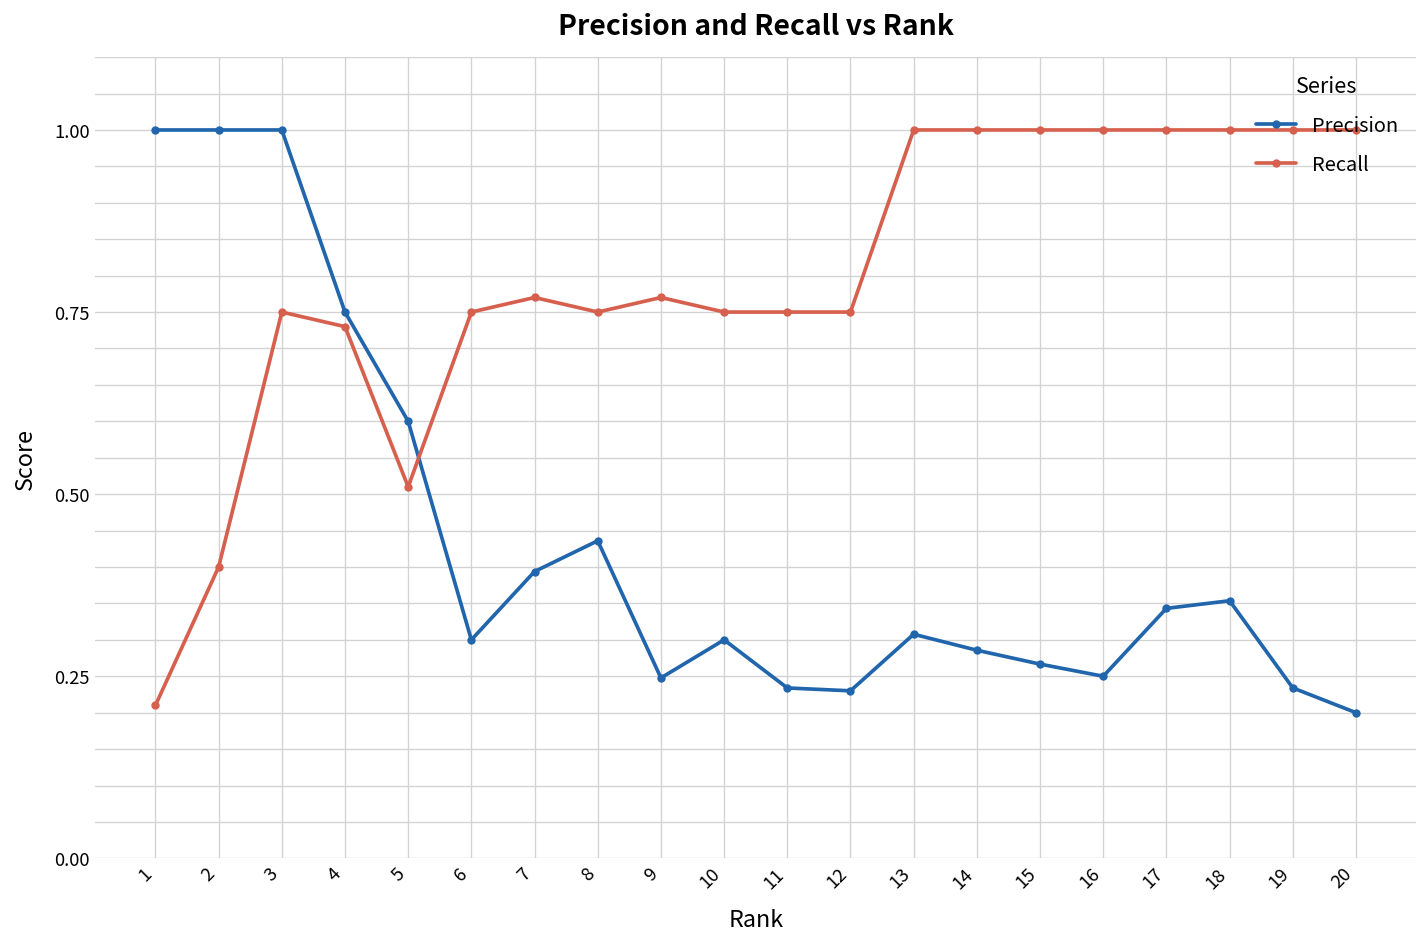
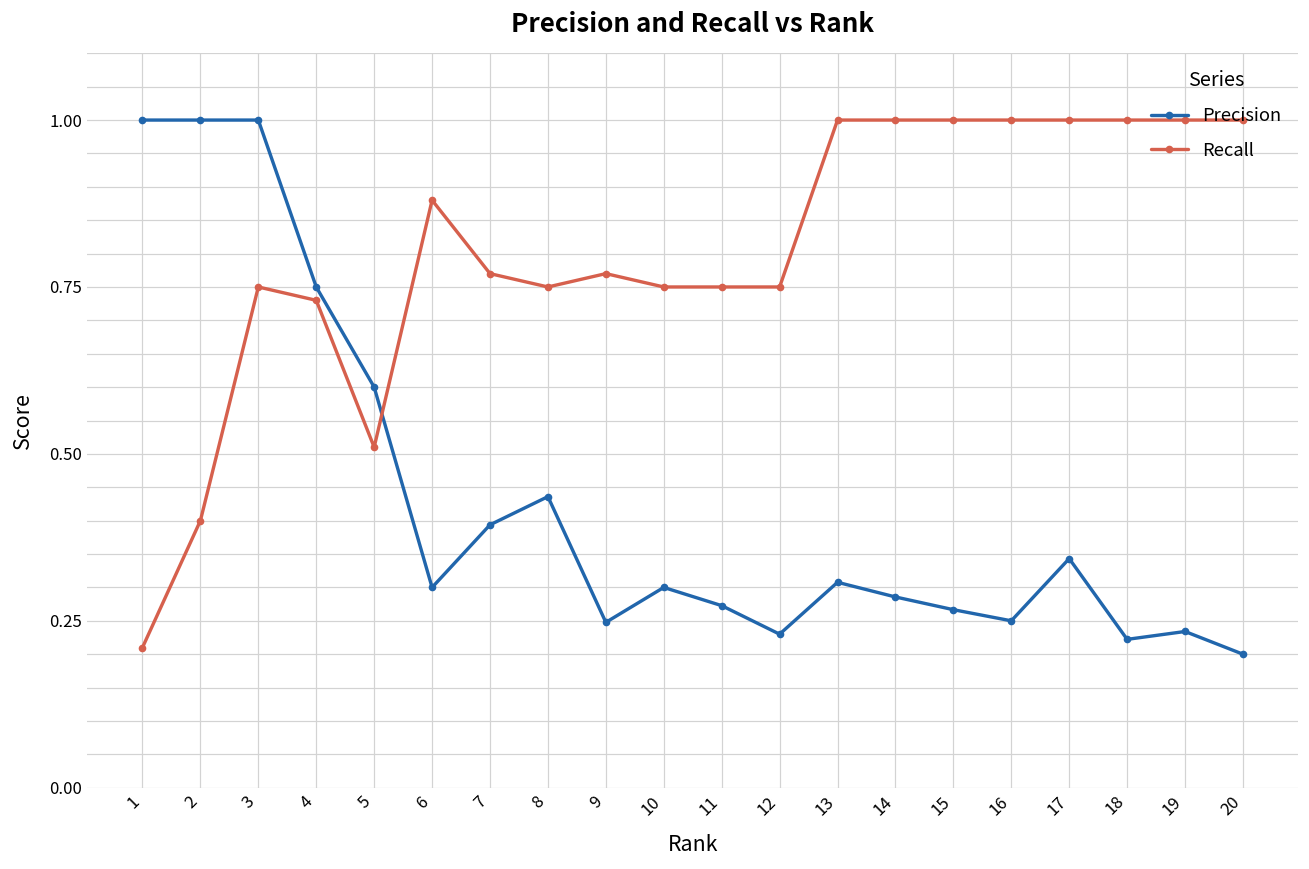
  {
    "Precision": {
      "1": 1.00,
      "2": 1.00,
      "3": 1.00,
      "4": 0.75,
      "5": 0.60,
      "6": 0.30,
      "7": 0.39,
      "8": 0.44,
      "9": 0.25,
      "10": 0.30,
-     "11": 0.23,
+     "11": 0.27,
      "12": 0.23,
      "13": 0.31,
      "14": 0.29,
      "15": 0.27,
      "16": 0.25,
      "17": 0.34,
-     "18": 0.35,
+     "18": 0.22,
      "19": 0.23,
      "20": 0.20
    },
    "Recall": {
      "1": 0.21,
      "2": 0.40,
      "3": 0.75,
      "4": 0.73,
      "5": 0.51,
-     "6": 0.75,
+     "6": 0.88,
      "7": 0.77,
      "8": 0.75,
      "9": 0.77,
      "10": 0.75,
      "11": 0.75,
      "12": 0.75,
      "13": 1.00,
      "14": 1.00,
      "15": 1.00,
      "16": 1.00,
      "17": 1.00,
      "18": 1.00,
      "19": 1.00,
      "20": 1.00
    }
  }
